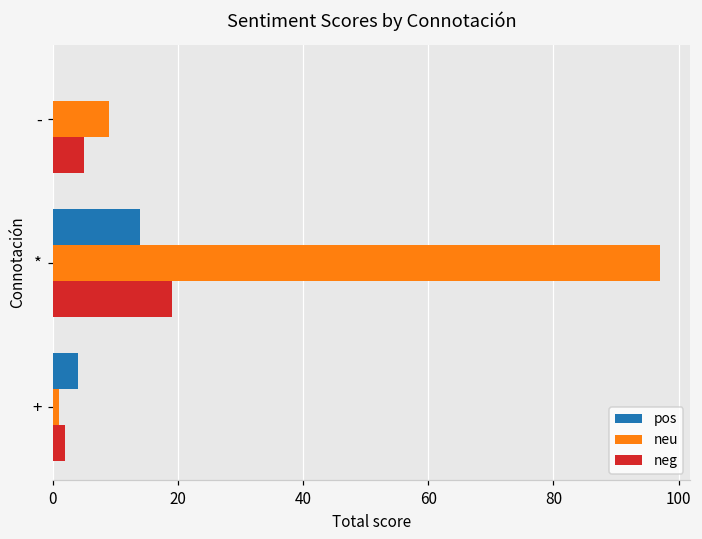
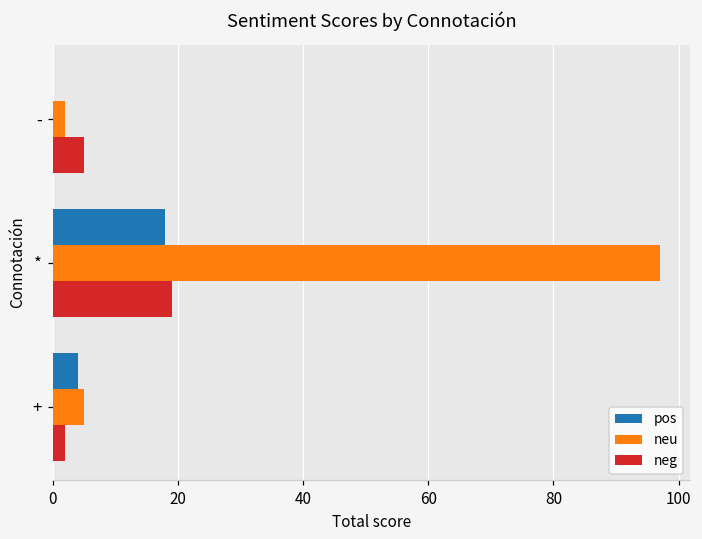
  {
    "pos": {
      "-": 0,
-     "*": 14,
+     "*": 18,
      "+": 4
    },
    "neu": {
-     "-": 9,
+     "-": 2,
      "*": 97,
-     "+": 1
+     "+": 5
    },
    "neg": {
      "-": 5,
      "*": 19,
      "+": 2
    }
  }
